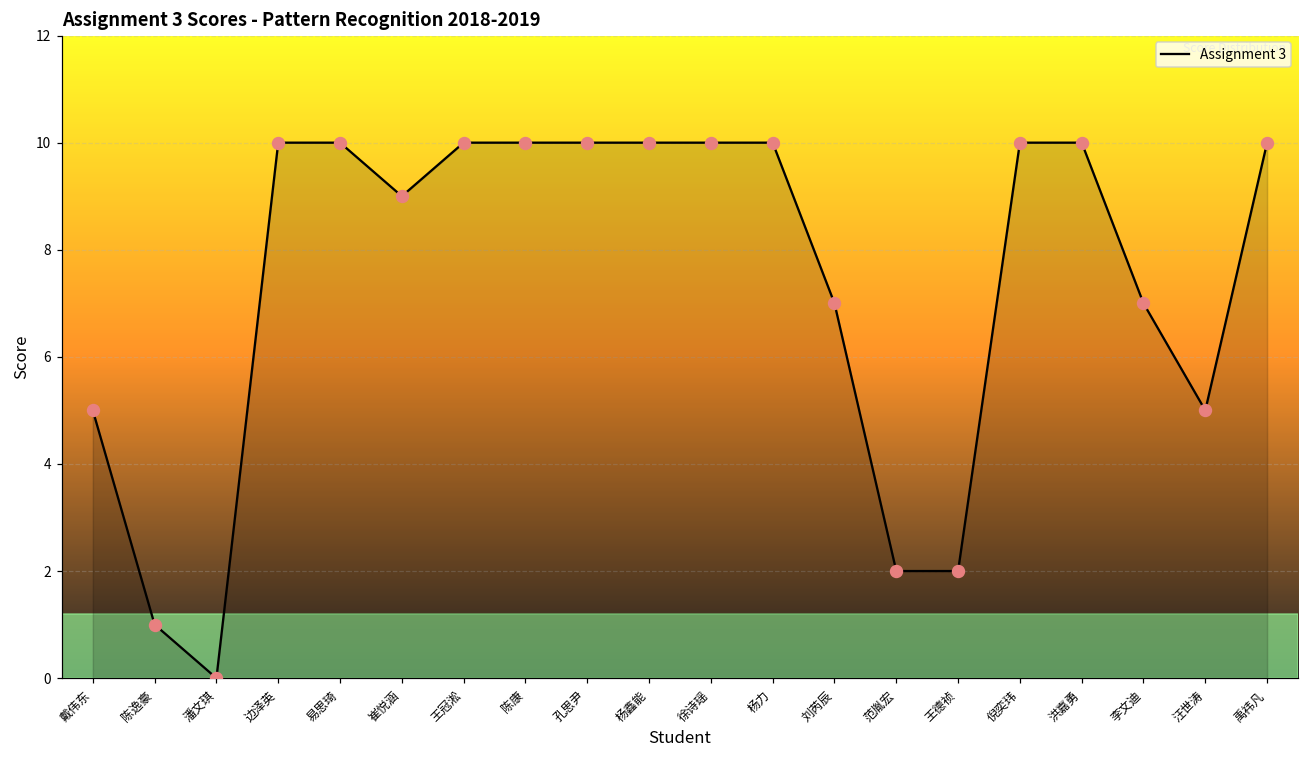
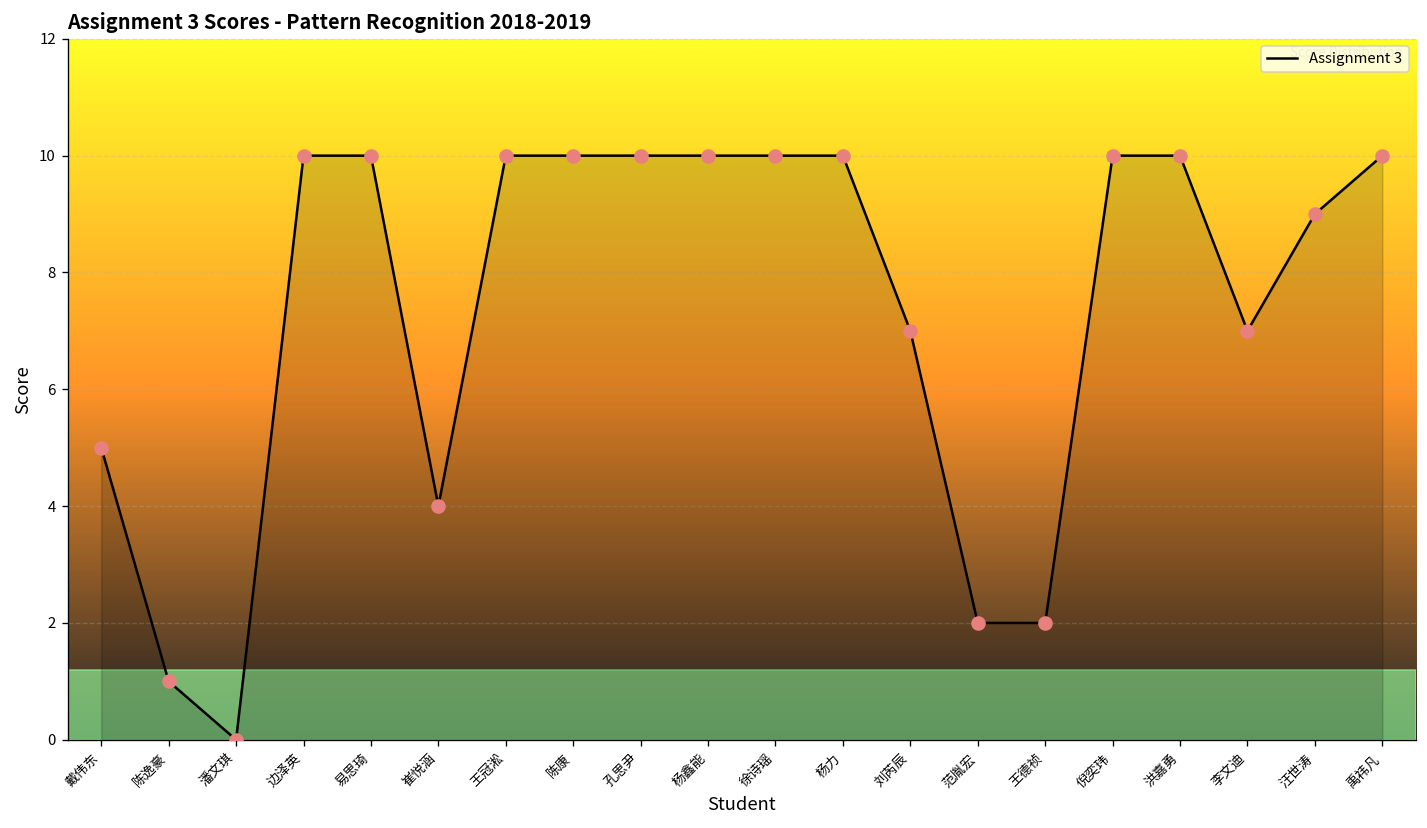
  {
    "戴伟东": 5,
    "边泽英": 10,
    "易思琦": 10,
-   "崔悦涵": 9,
+   "崔悦涵": 4,
    "王冠淞": 10,
    "陈康": 10,
    "孔思尹": 10,
    "杨鑫能": 10,
    "徐诗瑶": 10,
    "杨力": 10,
    "刘芮辰": 7,
    "范胤宏": 2,
    "王德祯": 2,
    "倪奕玮": 10,
    "洪嘉勇": 10,
    "李文迪": 7,
-   "汪世涛": 5,
+   "汪世涛": 9,
    "禹祎凡": 10
  }
